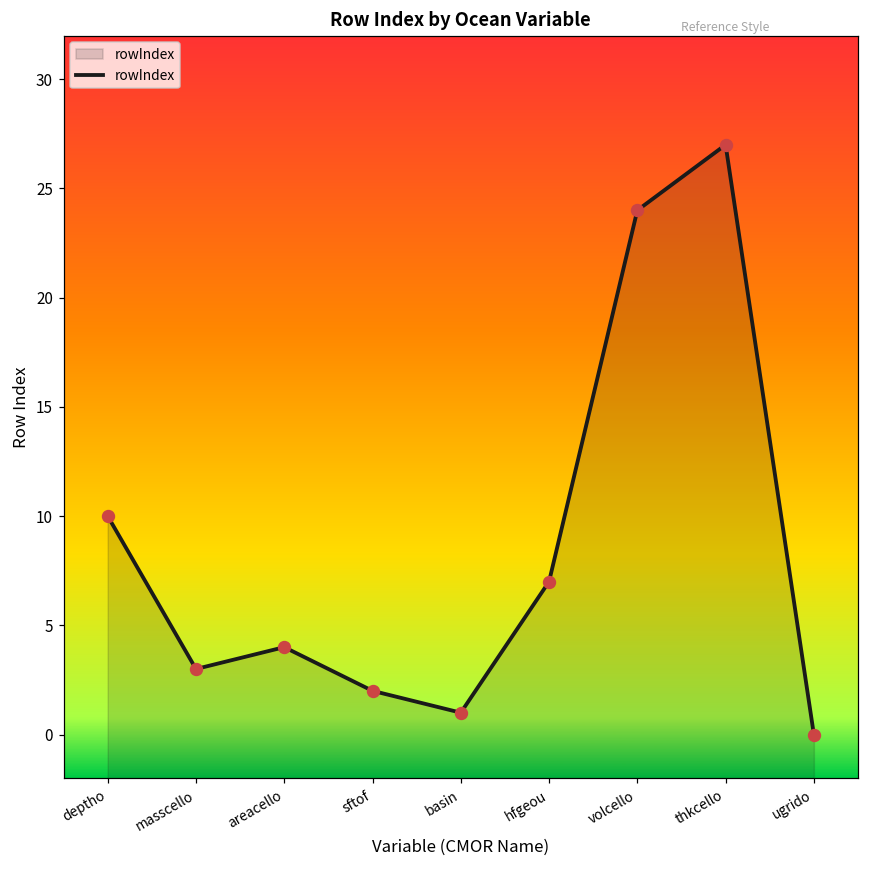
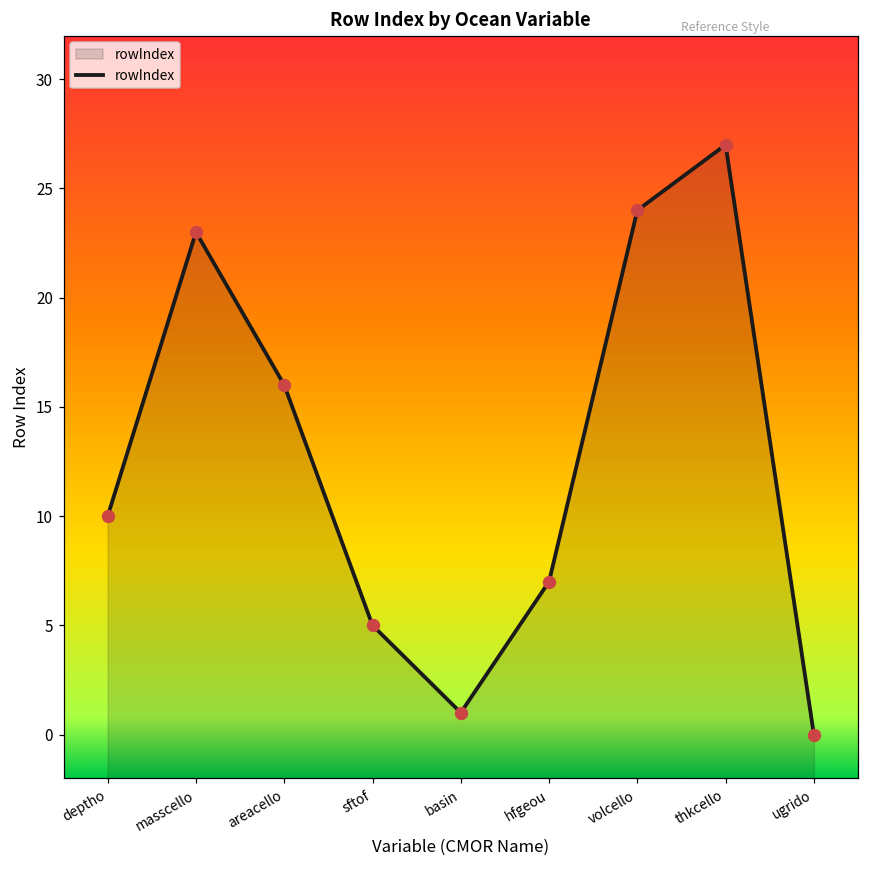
  {
    "deptho": 10,
-   "masscello": 3,
-   "areacello": 4,
-   "sftof": 2,
+   "masscello": 23,
+   "areacello": 16,
+   "sftof": 5,
    "basin": 1,
    "hfgeou": 7,
    "volcello": 24,
    "thkcello": 27,
    "ugrido": 0
  }
